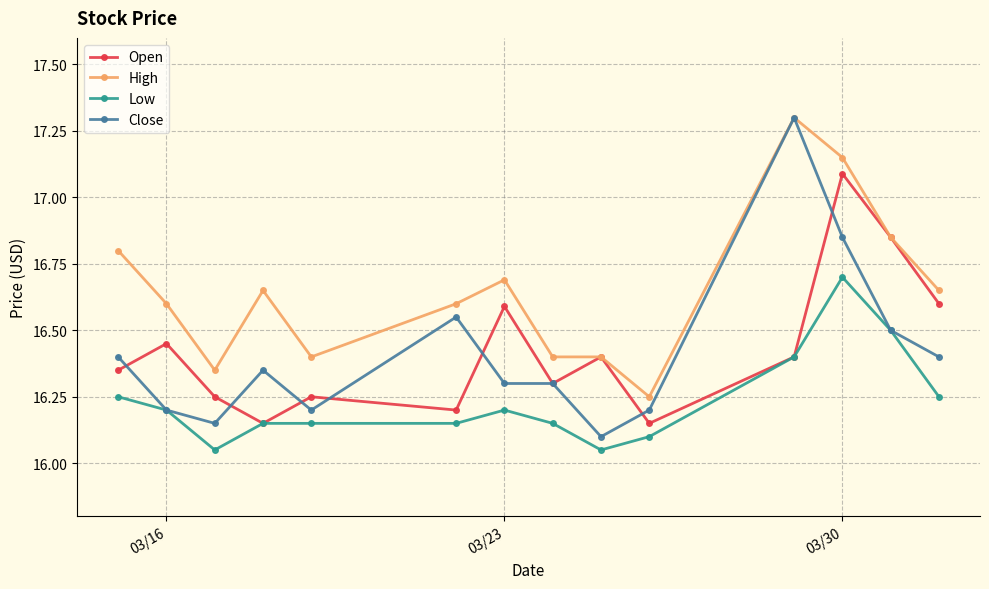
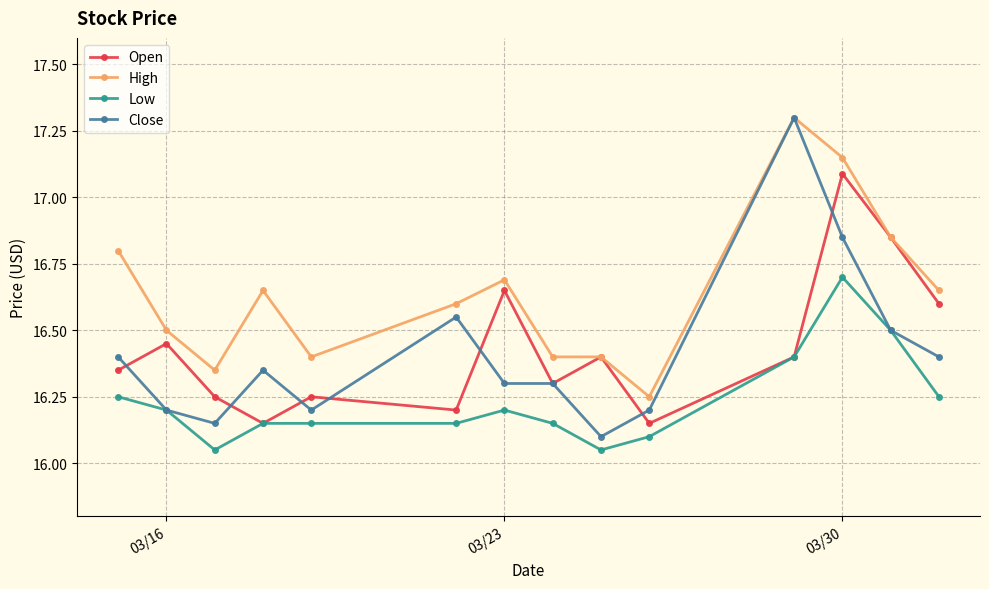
  {
    "Open": {
      "03/16": 16.45,
-     "03/23": 16.59,
+     "03/23": 16.65,
      "03/30": 17.09
    },
    "High": {
-     "03/16": 16.6,
+     "03/16": 16.5,
      "03/23": 16.69,
      "03/30": 17.15
    }
  }
